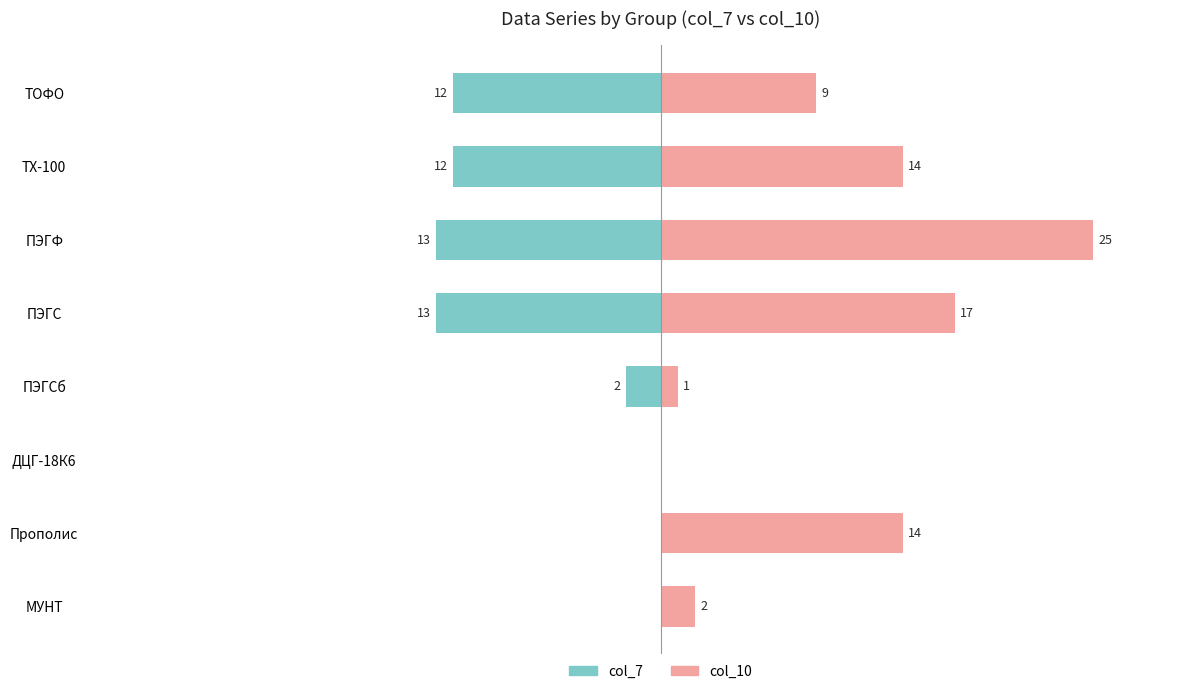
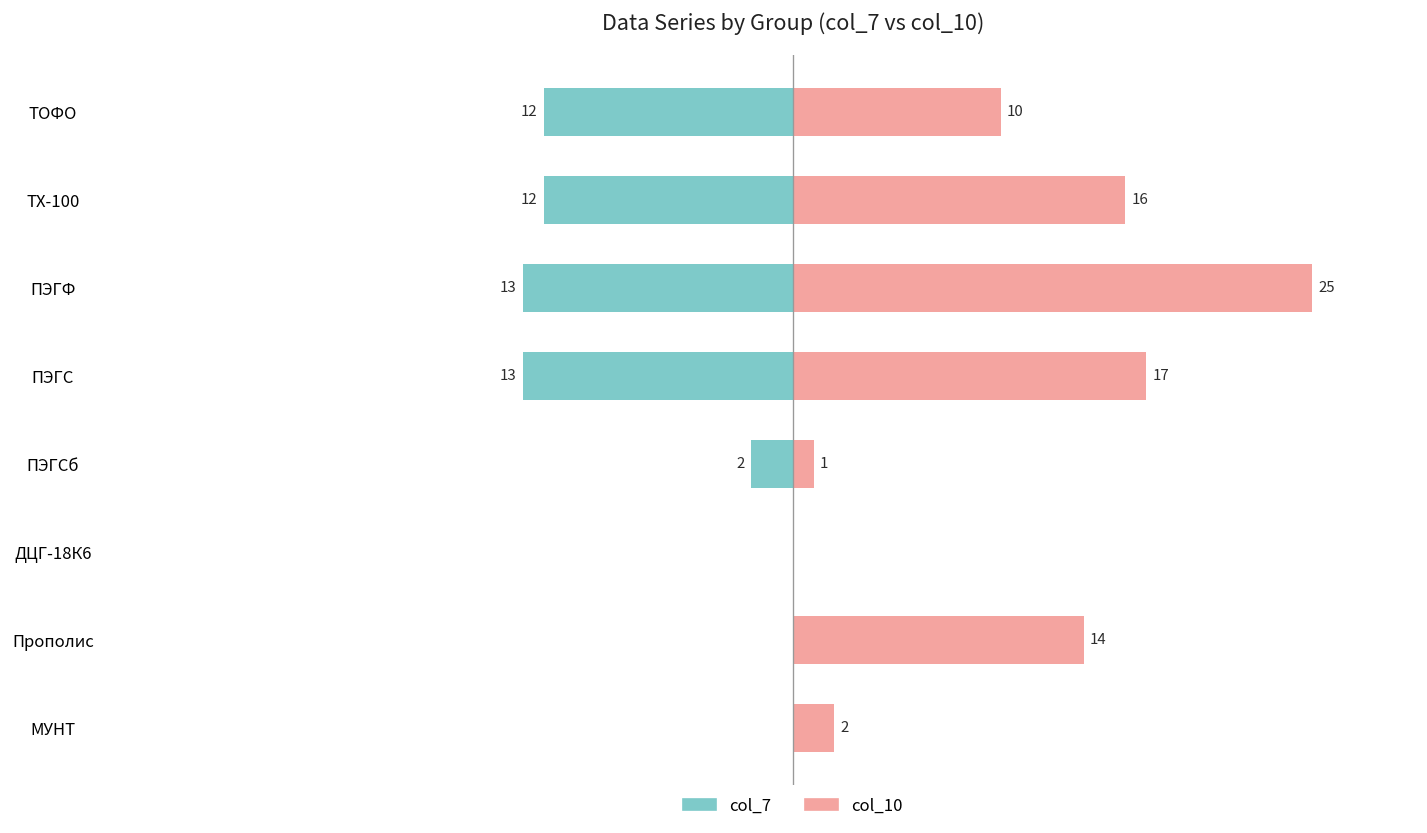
  {
    "col_10": {
-     "ТОФО": 9,
-     "ТХ-100": 14,
+     "ТОФО": 10,
+     "ТХ-100": 16,
      "ПЭГФ": 25,
      "ПЭГС": 17,
      "ПЭГСб": 1,
      "Прополис": 14,
      "МУНТ": 2
    }
  }
